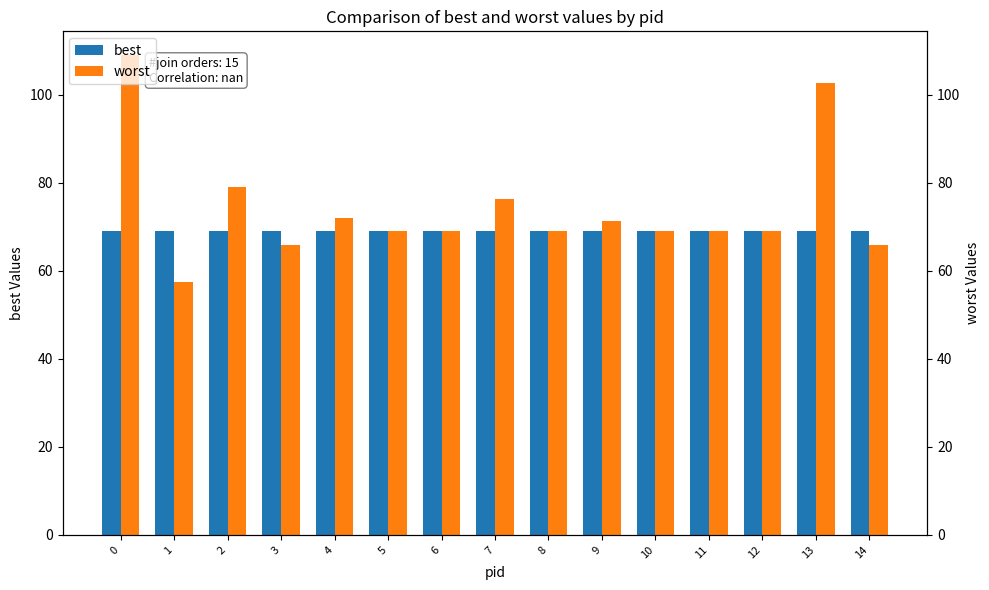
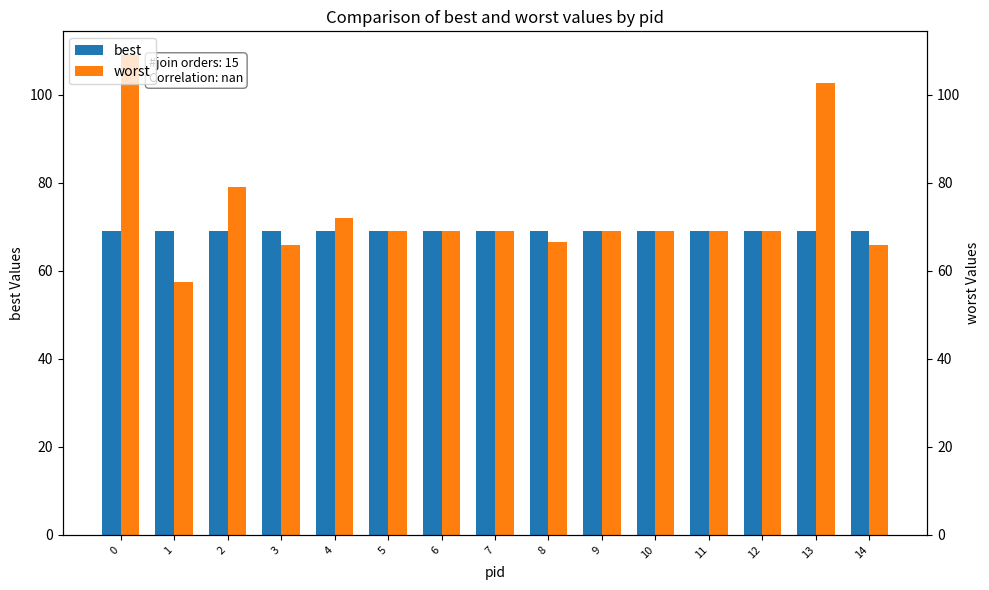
  {
    "best": {
      "0": 69,
      "1": 69,
      "2": 69,
      "3": 69,
      "4": 69,
      "5": 69,
      "6": 69,
      "7": 69,
      "8": 69,
      "9": 69,
      "10": 69,
      "11": 69,
      "12": 69,
      "13": 69,
      "14": 69
    },
    "worst": {
      "1": 58,
      "2": 79,
      "3": 66,
      "4": 72,
      "5": 69,
      "6": 69,
-     "7": 76,
-     "8": 69,
-     "9": 71,
+     "7": 69,
+     "8": 67,
+     "9": 69,
      "10": 69,
      "11": 69,
      "12": 69,
      "13": 103,
      "14": 66
    }
  }
